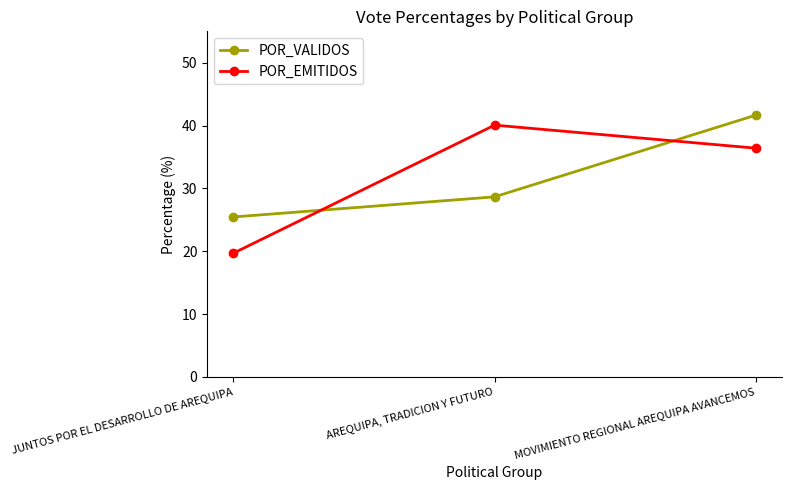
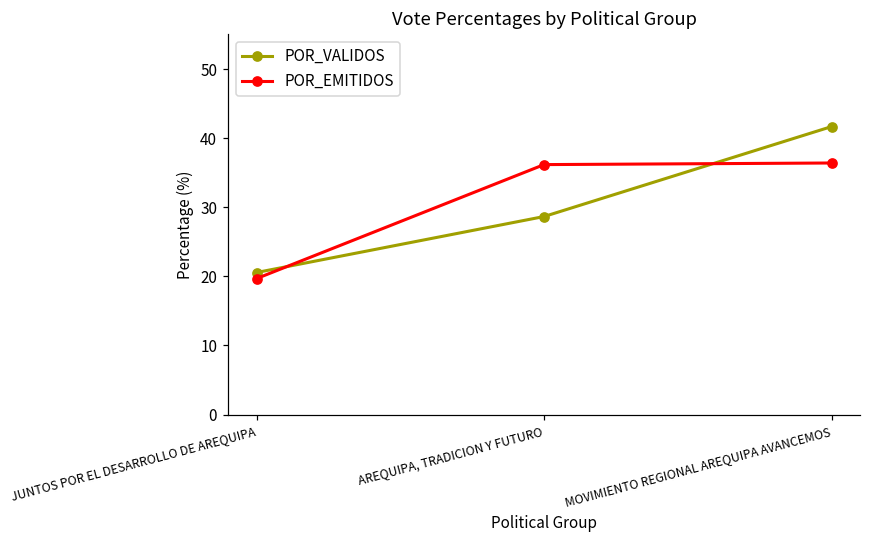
  {
    "POR_VALIDOS": {
-     "JUNTOS POR EL DESARROLLO DE AREQUIPA": 25,
+     "JUNTOS POR EL DESARROLLO DE AREQUIPA": 21,
      "AREQUIPA, TRADICION Y FUTURO": 29,
      "MOVIMIENTO REGIONAL AREQUIPA AVANCEMOS": 42
    },
    "POR_EMITIDOS": {
      "JUNTOS POR EL DESARROLLO DE AREQUIPA": 20,
-     "AREQUIPA, TRADICION Y FUTURO": 40,
+     "AREQUIPA, TRADICION Y FUTURO": 36,
      "MOVIMIENTO REGIONAL AREQUIPA AVANCEMOS": 36
    }
  }
